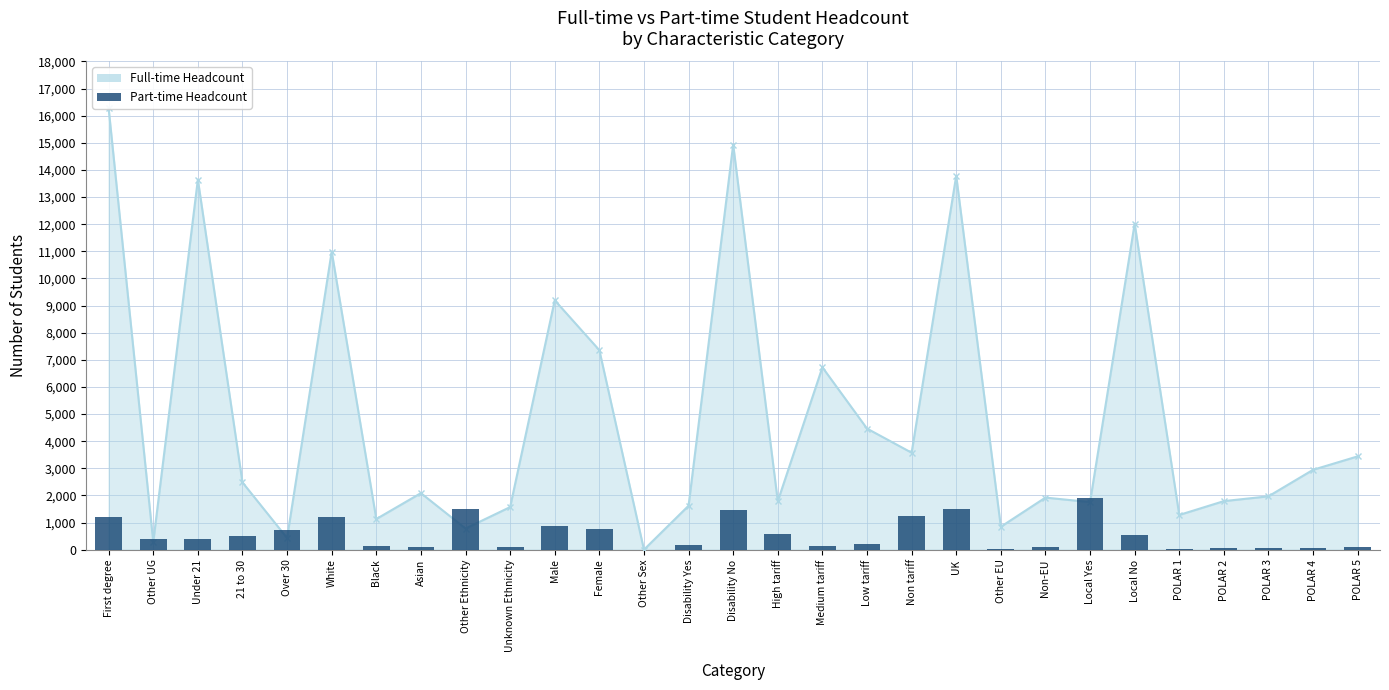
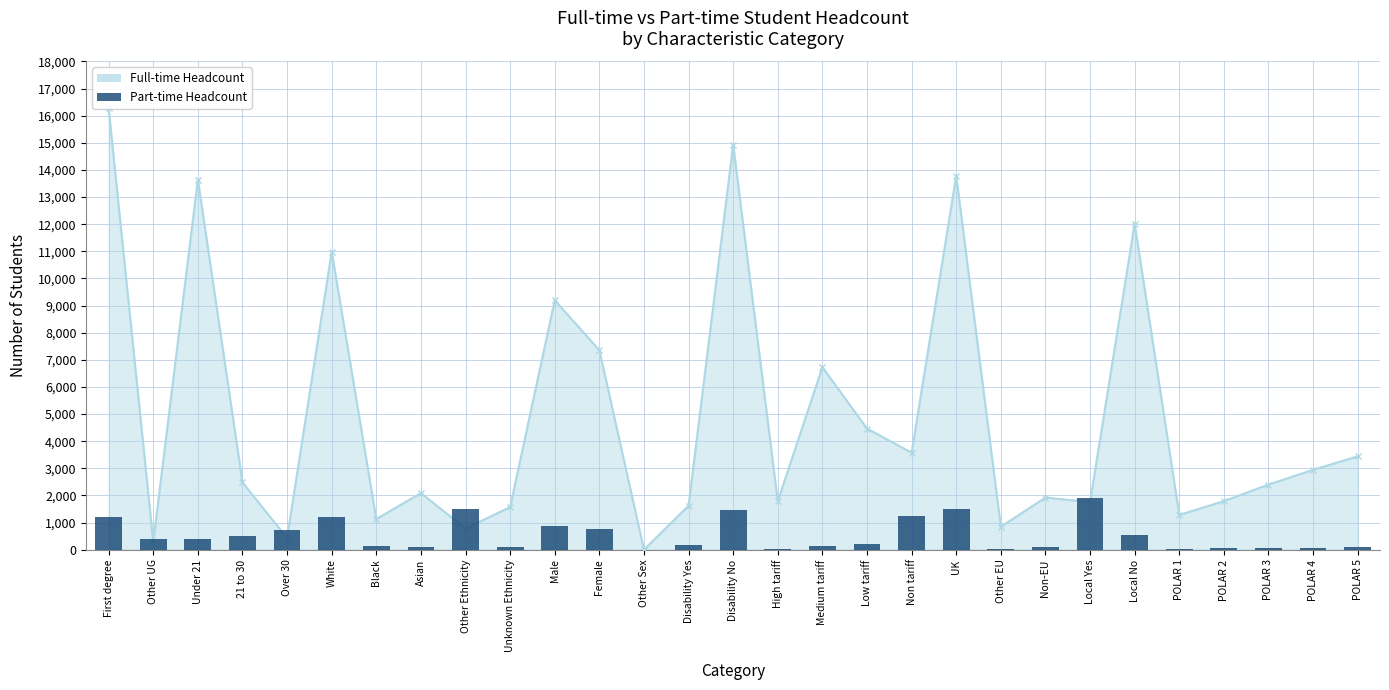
  {
    "Part-time Headcount": {
      "First degree": "1,200",
      "Other UG": "400",
      "Under 21": "400",
      "21 to 30": "500",
      "Over 30": "700",
      "White": "1,200",
      "Black": "100",
      "Asian": "100",
      "Other Ethnicity": "1,500",
      "Male": "900",
      "Female": "800",
      "Other Sex": "0",
      "Disability Yes": "200",
      "Disability No": "1,400",
-     "High tariff": "600",
+     "High tariff": "0",
      "Medium tariff": "200",
      "Low tariff": "200",
      "Non tariff": "1,200",
      "UK": "1,500",
      "Local Yes": "1,900",
      "Local No": "500"
    },
    "Full-time Headcount": {
      "Other UG": "300",
      "Under 21": "13,600",
      "21 to 30": "2,500",
      "Over 30": "400",
      "White": "11,000",
      "Black": "1,100",
      "Asian": "2,100",
      "Other Ethnicity": "800",
      "Unknown Ethnicity": "1,600",
      "Male": "9,200",
      "Female": "7,400",
      "Other Sex": "0",
      "Disability Yes": "1,600",
      "Disability No": "14,900",
      "High tariff": "1,800",
      "Medium tariff": "6,700",
      "Low tariff": "4,500",
      "Non tariff": "3,600",
      "UK": "13,800",
      "Other EU": "800",
      "Non-EU": "1,900",
      "Local Yes": "1,800",
      "Local No": "12,000",
      "POLAR 1": "1,300",
      "POLAR 2": "1,800",
-     "POLAR 3": "2,000",
+     "POLAR 3": "2,400",
      "POLAR 4": "2,900",
      "POLAR 5": "3,400"
    }
  }
